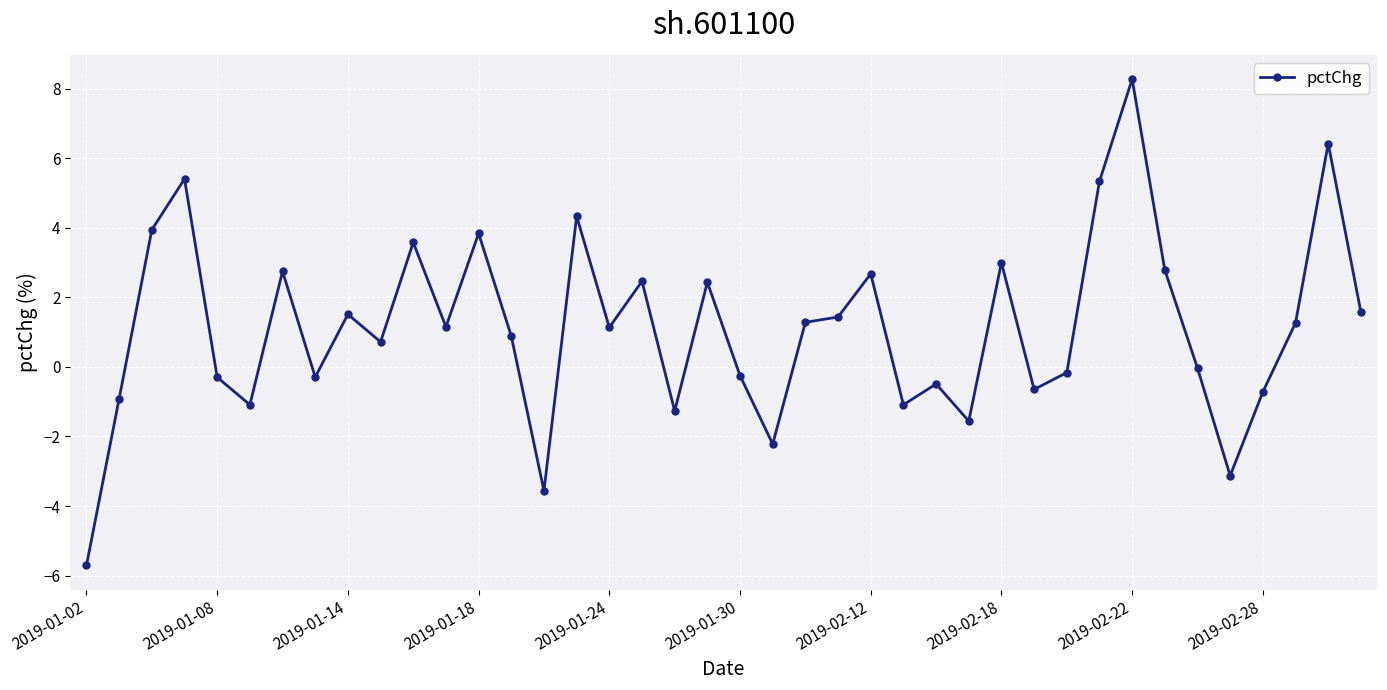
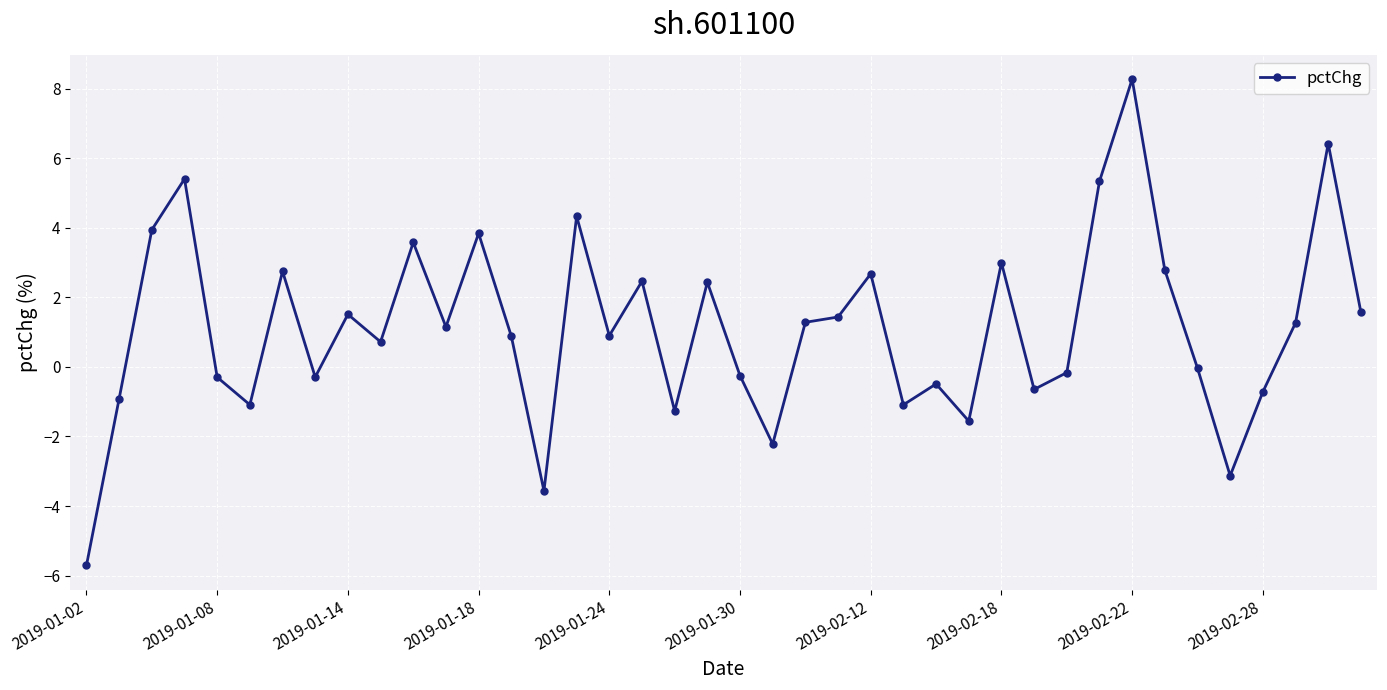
  {
    "2019-01-02": -5.7,
    "2019-01-08": -0.3,
    "2019-01-14": 1.5,
    "2019-01-18": 3.8,
-   "2019-01-24": 1.1,
+   "2019-01-24": 0.9,
    "2019-01-30": -0.3,
    "2019-02-12": 2.7,
    "2019-02-18": 3.0,
    "2019-02-22": 8.3,
    "2019-02-28": -0.7
  }
